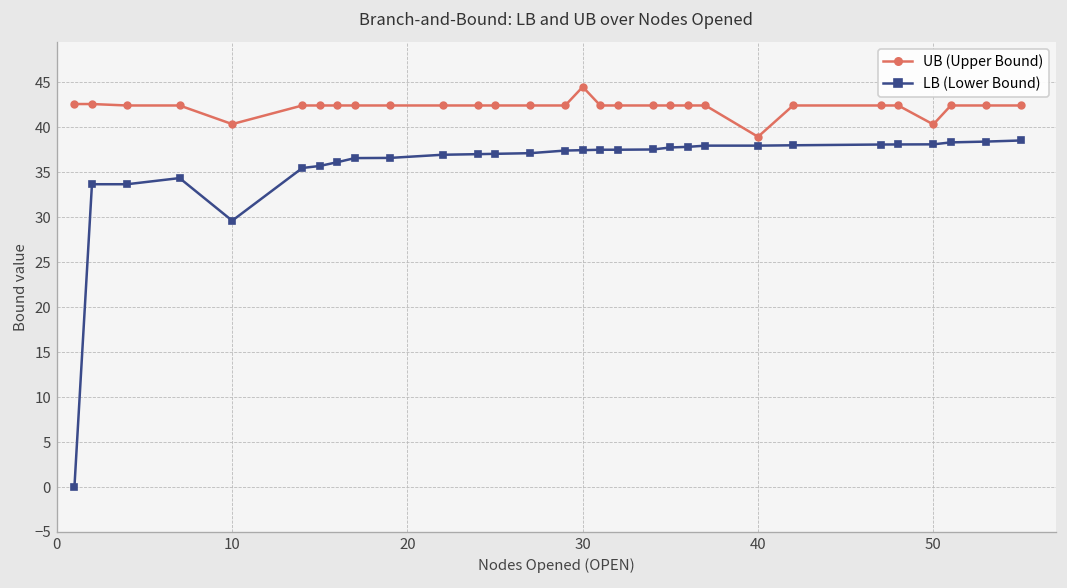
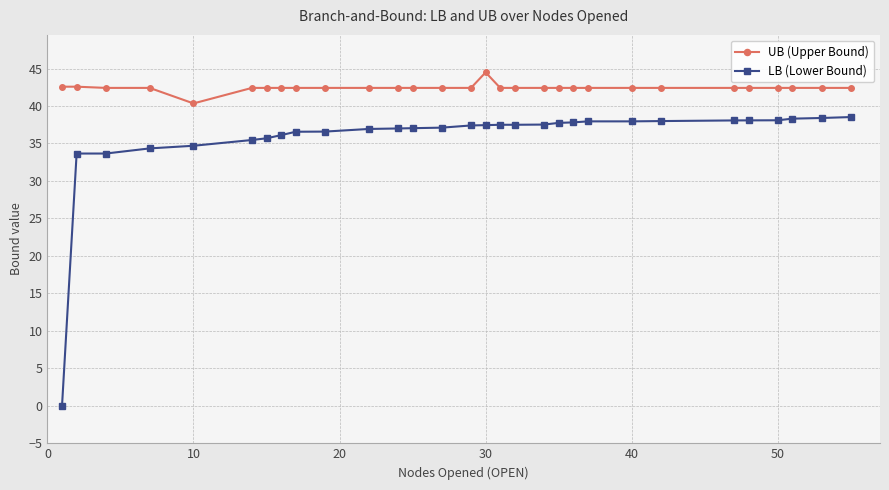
  {
    "UB (Upper Bound)": {
      "10": 40,
      "30": 44,
-     "40": 39,
-     "50": 40
+     "40": 42,
+     "50": 42
    },
    "LB (Lower Bound)": {
-     "10": 30,
+     "10": 35,
      "30": 37,
      "40": 38,
      "50": 38
    }
  }
